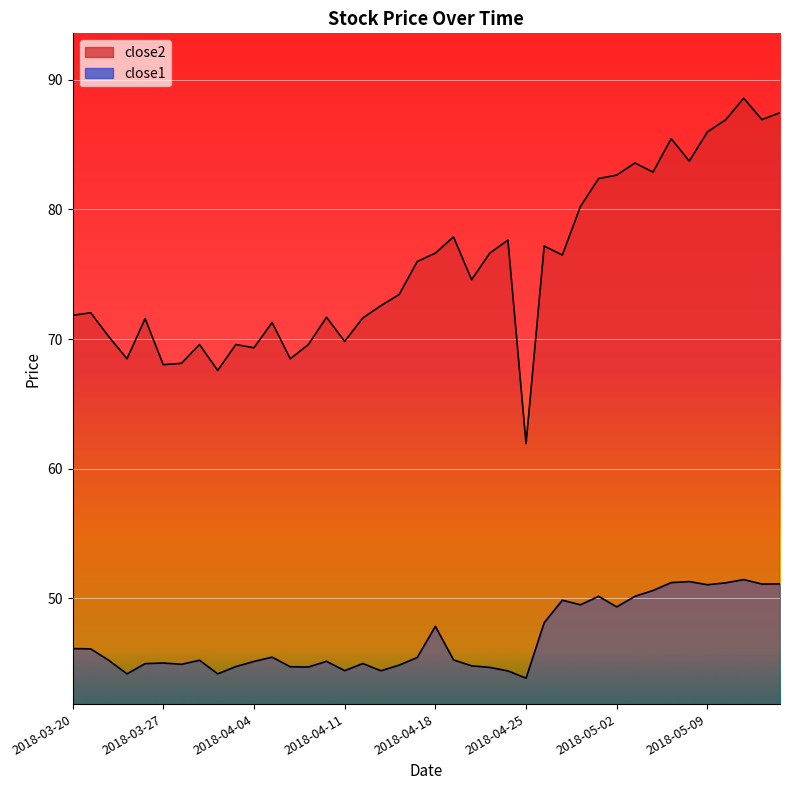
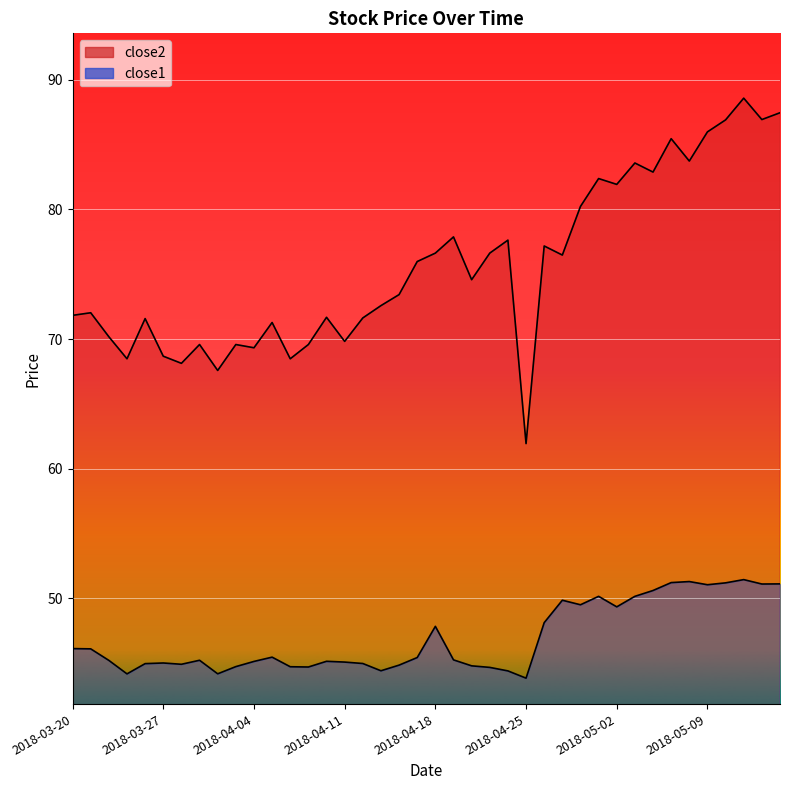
  {
    "close2": {
      "2018-03-20": 71.8,
-     "2018-03-27": 68.0,
+     "2018-03-27": 68.7,
      "2018-04-04": 69.3,
      "2018-04-11": 69.8,
      "2018-04-18": 76.6,
      "2018-04-25": 61.9,
-     "2018-05-02": 82.6,
+     "2018-05-02": 81.9,
      "2018-05-09": 86.0
    },
    "close1": {
      "2018-03-20": 46.1,
      "2018-03-27": 45.0,
      "2018-04-04": 45.1,
-     "2018-04-11": 44.4,
+     "2018-04-11": 45.1,
      "2018-04-18": 47.8,
      "2018-04-25": 43.8,
      "2018-05-02": 49.3,
      "2018-05-09": 51.1
    }
  }
